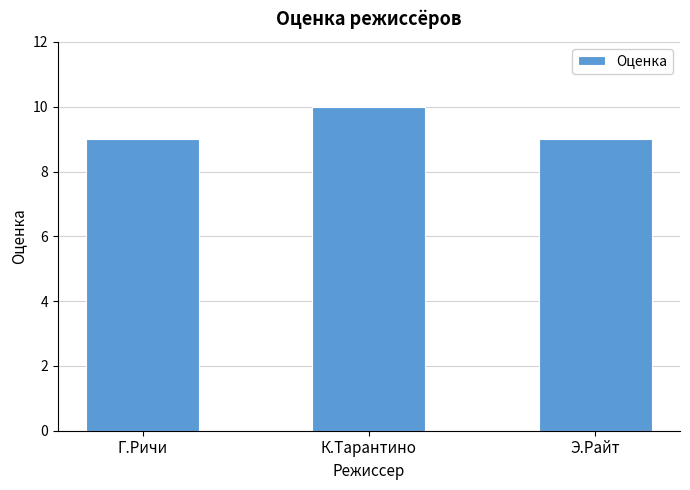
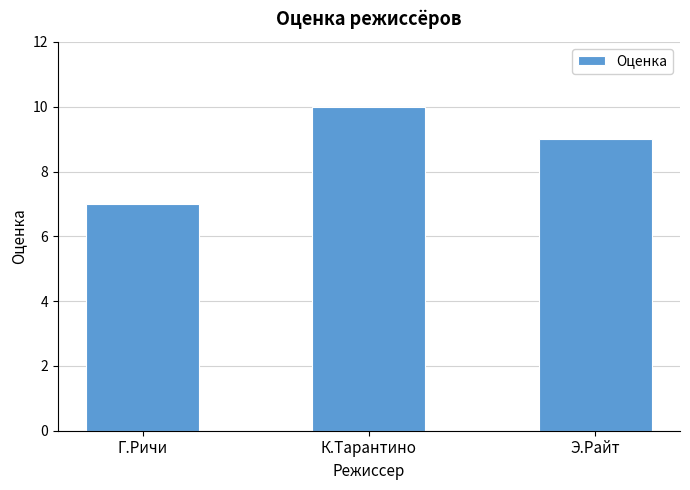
  {
-   "Г.Ричи": 9,
+   "Г.Ричи": 7,
    "К.Тарантино": 10,
    "Э.Райт": 9
  }
